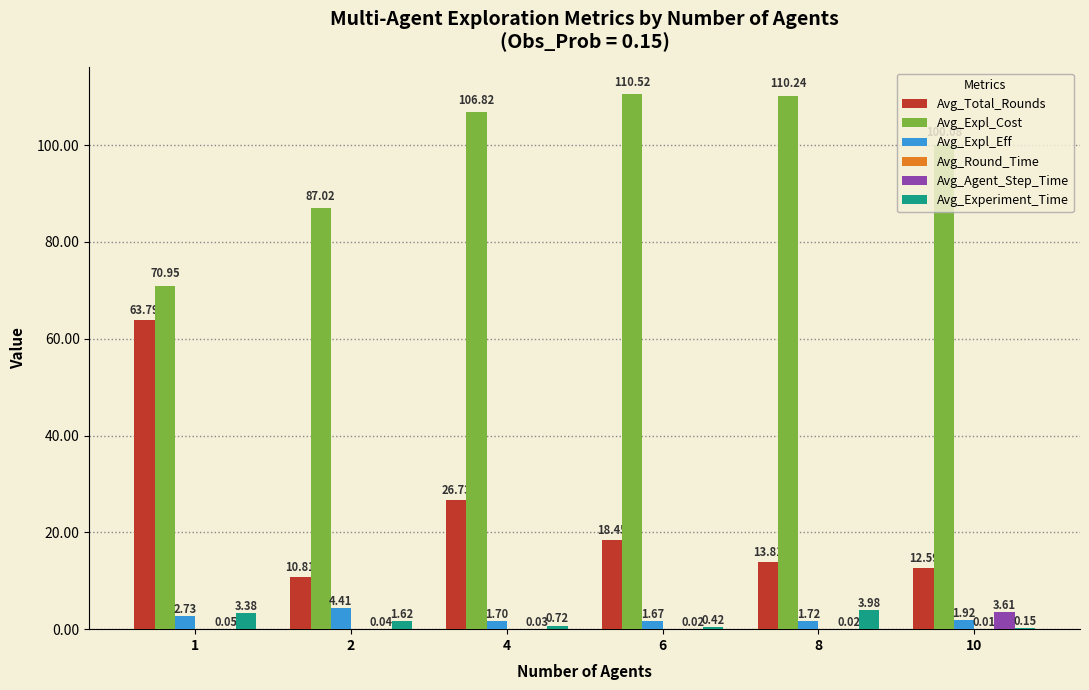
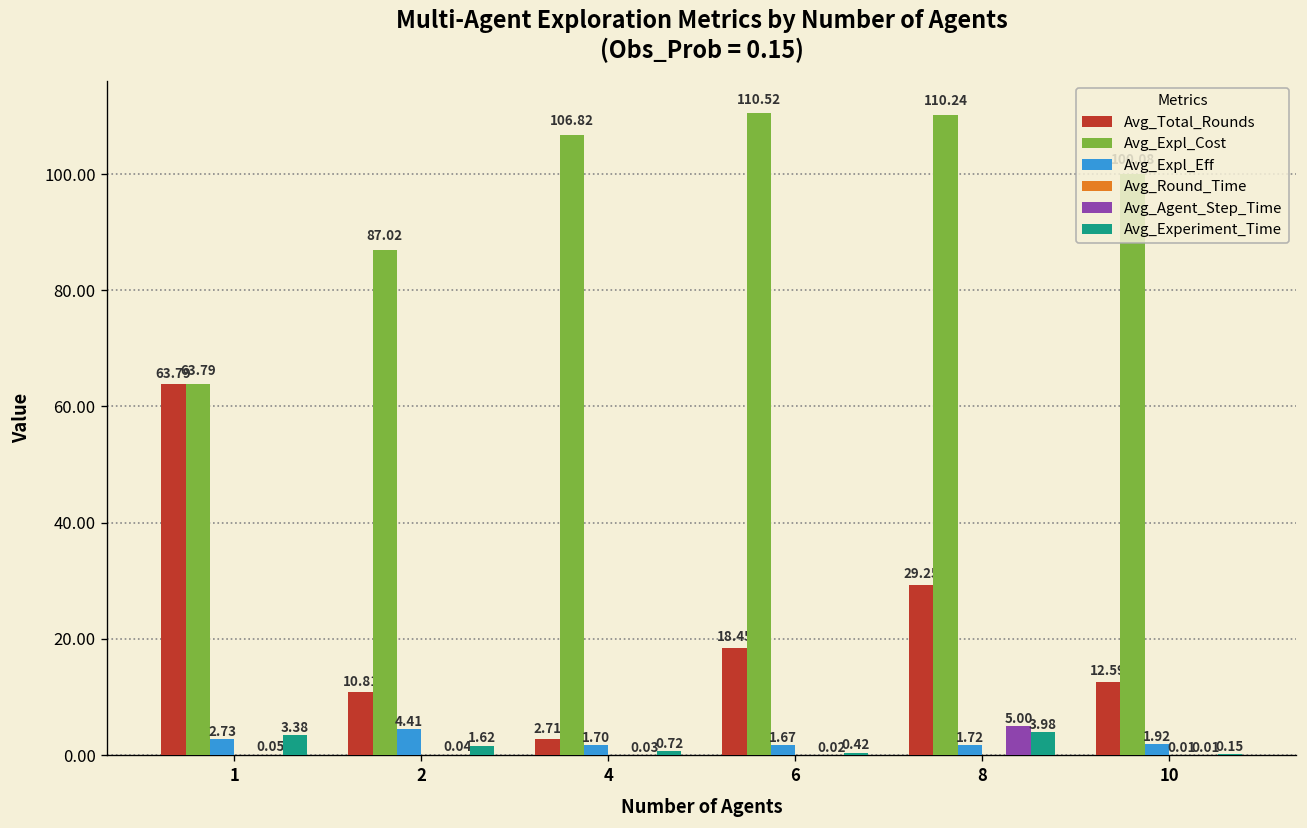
  {
    "Avg_Total_Rounds": {
      "2": 10.81,
-     "4": 26.73,
+     "4": 2.71,
      "6": 18.45,
-     "8": 13.81,
+     "8": 29.25,
      "10": 12.59
    },
    "Avg_Expl_Cost": {
-     "1": 70.95,
+     "1": 63.79,
      "2": 87.02,
      "4": 106.82,
      "6": 110.52,
      "8": 110.24
    },
    "Avg_Expl_Eff": {
      "1": 2.73,
      "2": 4.41,
      "4": 1.70,
      "6": 1.67,
      "8": 1.72,
      "10": 1.92
    },
    "Avg_Round_Time": {
      "10": 0.01
    },
    "Avg_Agent_Step_Time": {
      "1": 0.05,
      "2": 0.04,
      "4": 0.03,
      "6": 0.02,
-     "8": 0.02,
-     "10": 3.61
+     "8": 5.00,
+     "10": 0.01
    },
    "Avg_Experiment_Time": {
      "1": 3.38,
      "2": 1.62,
      "4": 0.72,
      "6": 0.42,
      "8": 3.98,
      "10": 0.15
    }
  }
